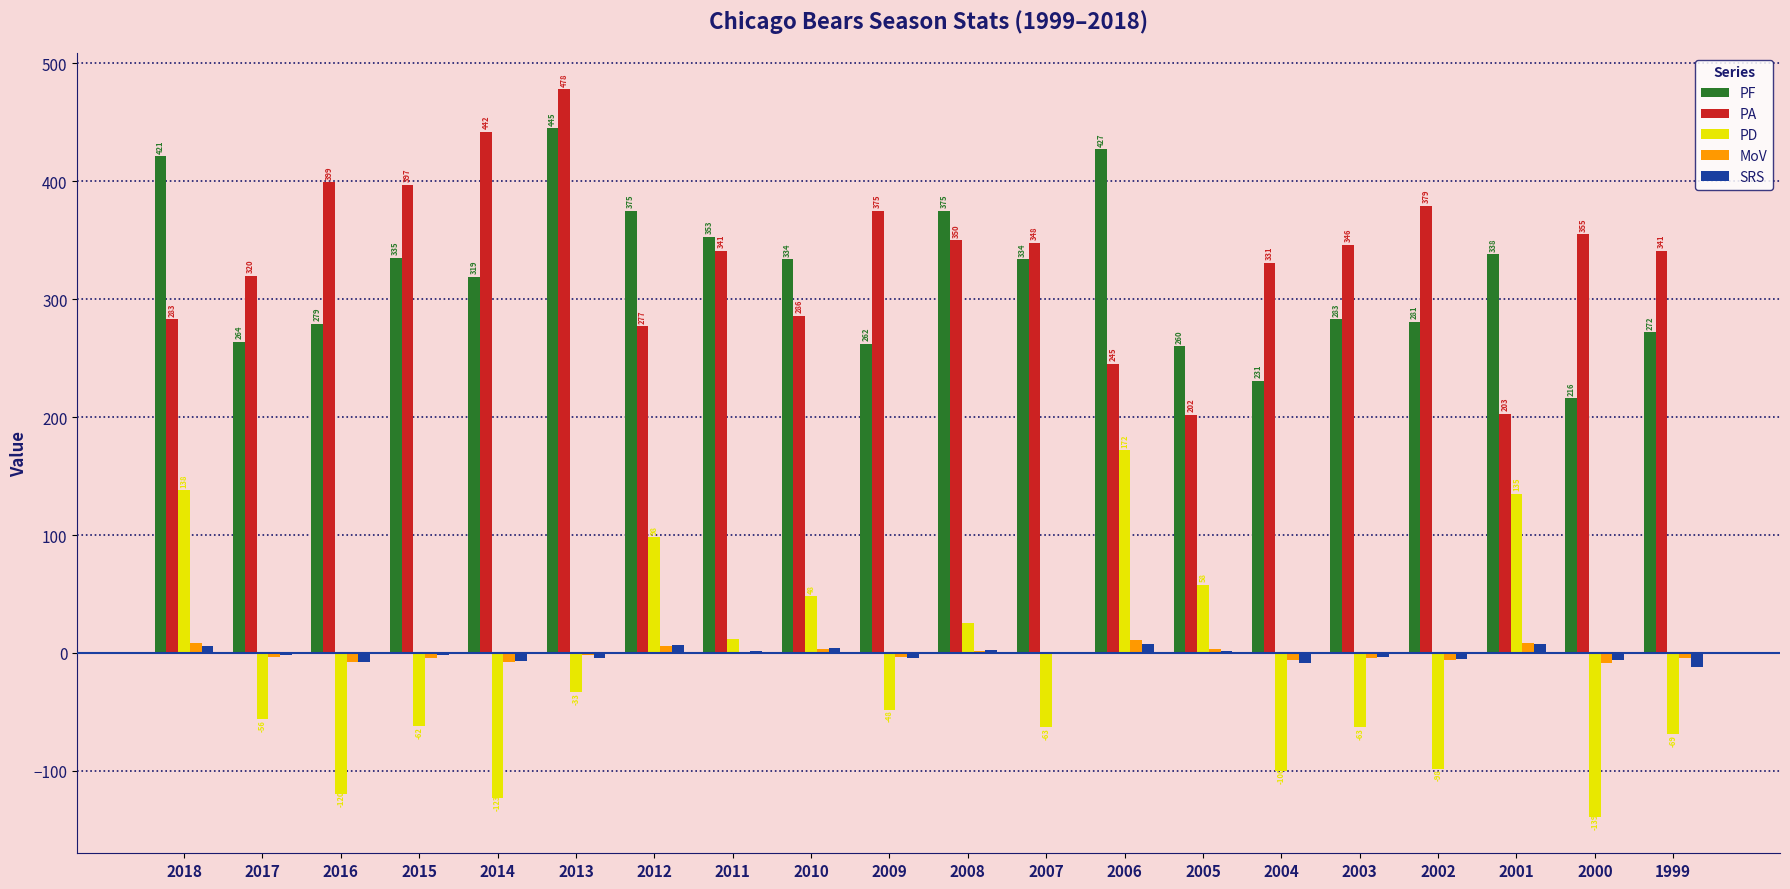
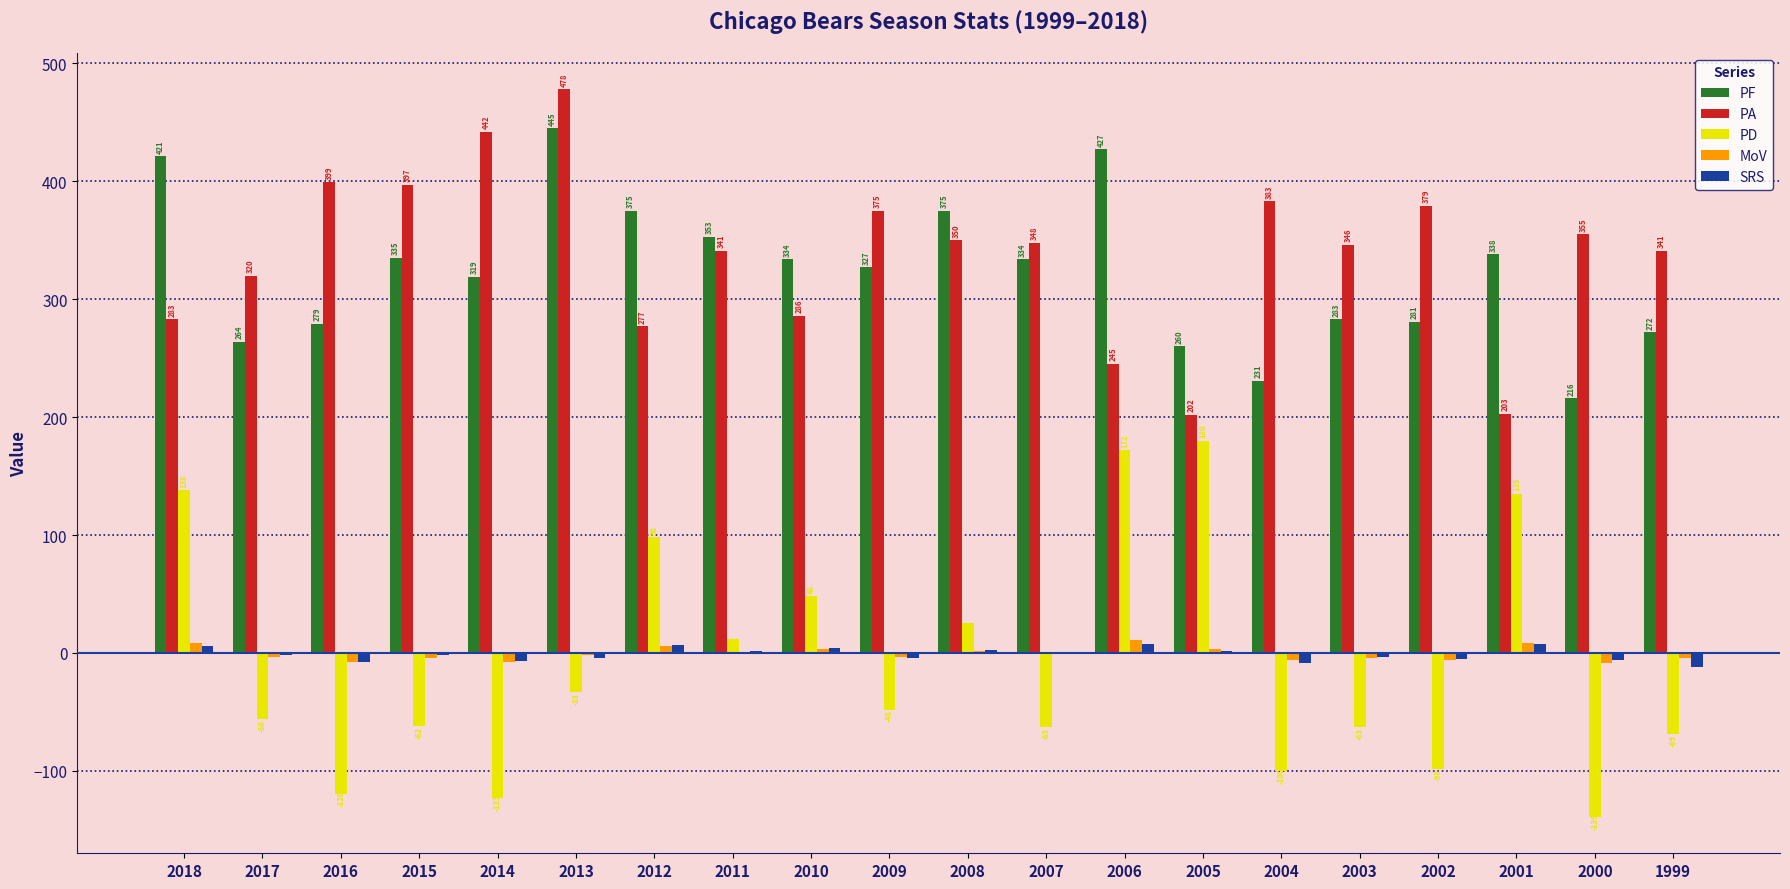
  {
    "PF": {
      "2018": 421,
      "2017": 264,
      "2016": 279,
      "2015": 335,
      "2014": 319,
      "2013": 445,
      "2012": 375,
      "2011": 353,
      "2010": 334,
-     "2009": 262,
+     "2009": 327,
      "2008": 375,
      "2007": 334,
      "2006": 427,
      "2005": 260,
      "2004": 231,
      "2003": 283,
      "2002": 281,
      "2001": 338,
      "2000": 216,
      "1999": 272
    },
    "PA": {
      "2018": 283,
      "2017": 320,
      "2016": 399,
      "2015": 397,
      "2014": 442,
      "2013": 478,
      "2012": 277,
      "2011": 341,
      "2010": 286,
      "2009": 375,
      "2008": 350,
      "2007": 348,
      "2006": 245,
      "2005": 202,
-     "2004": 331,
+     "2004": 383,
      "2003": 346,
      "2002": 379,
      "2001": 203,
      "2000": 355,
      "1999": 341
    },
    "PD": {
      "2018": 138,
      "2017": -56,
      "2016": -120,
      "2015": -62,
      "2014": -123,
      "2013": -33,
      "2012": 98,
      "2010": 48,
      "2009": -48,
      "2007": -63,
      "2006": 172,
-     "2005": 58,
+     "2005": 180,
      "2004": -100,
      "2003": -63,
      "2002": -98,
      "2001": 135,
      "2000": -139,
      "1999": -69
    },
    "MoV": {
      "2018": 9,
      "2017": -4,
      "2016": -8,
      "2015": -4,
      "2014": -8,
      "2012": 6,
      "2010": 3,
      "2009": -3,
      "2006": 11,
      "2005": 4,
      "2004": -6,
      "2003": -4,
      "2002": -6,
      "2001": 8,
      "2000": -9,
      "1999": -4
    },
    "SRS": {
      "2018": 6,
      "2016": -8,
      "2014": -7,
      "2013": -4,
      "2012": 7,
      "2010": 4,
      "2009": -4,
      "2006": 8,
      "2004": -8,
      "2003": -4,
      "2002": -5,
      "2001": 8,
      "2000": -6,
      "1999": -12
    }
  }
